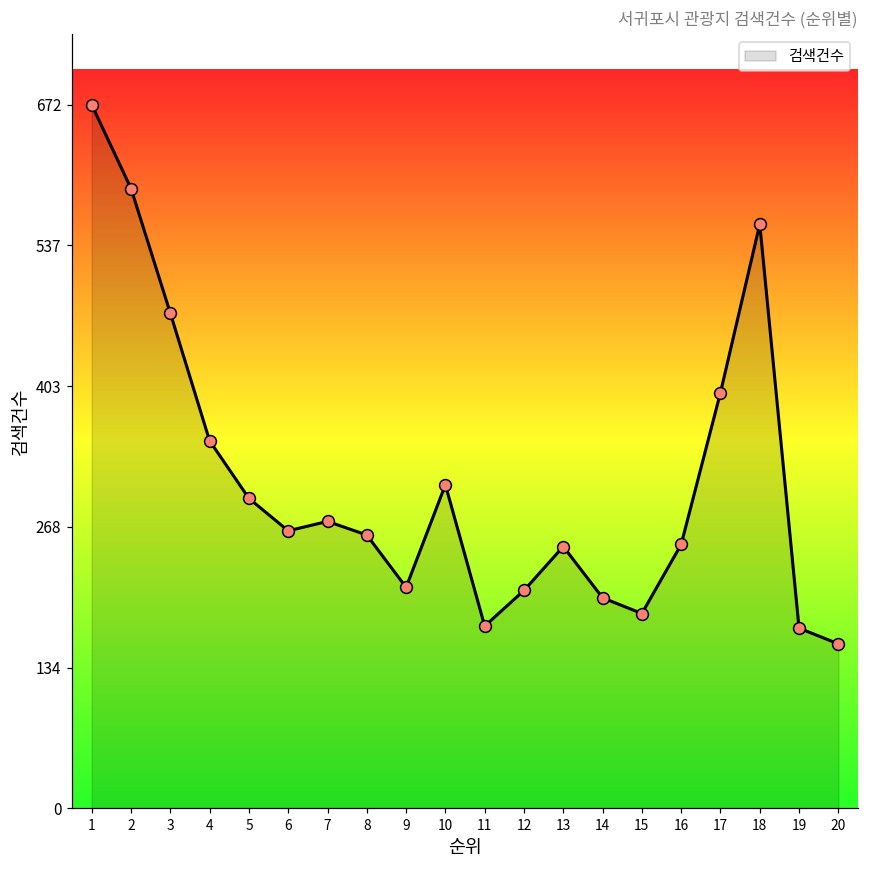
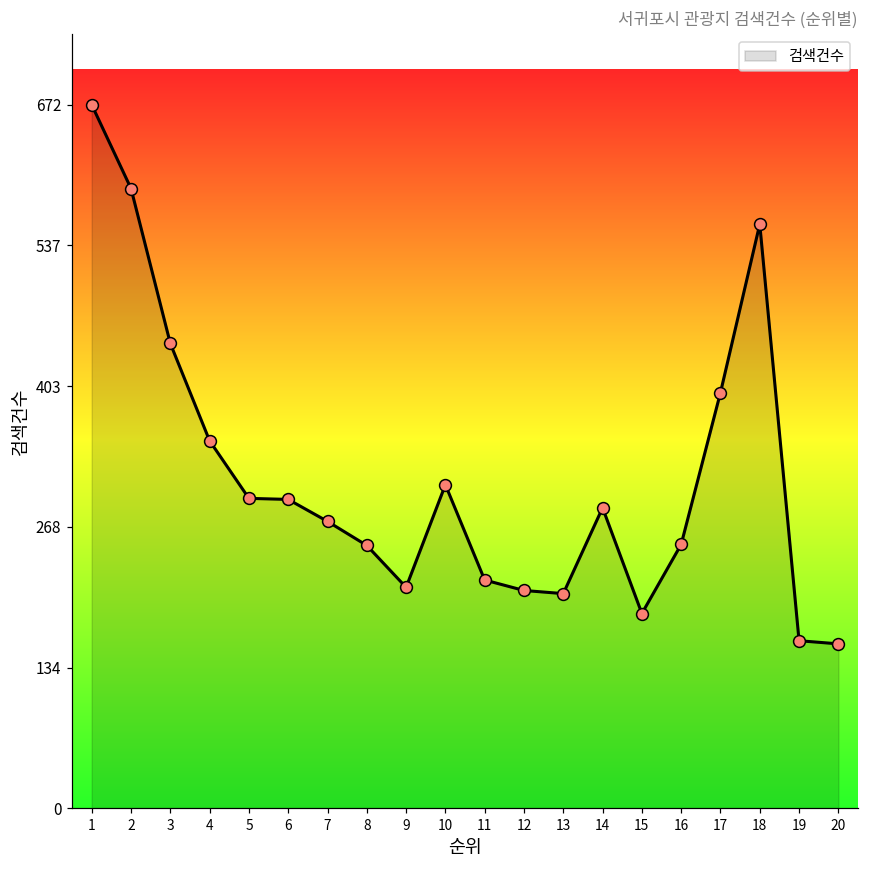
  {
    "1": 670,
    "2": 590,
-   "3": 470,
+   "3": 440,
    "4": 350,
    "5": 300,
-   "6": 270,
+   "6": 300,
    "7": 270,
-   "8": 260,
+   "8": 250,
    "9": 210,
    "10": 310,
-   "11": 170,
+   "11": 220,
    "12": 210,
-   "13": 250,
-   "14": 200,
+   "13": 210,
+   "14": 290,
    "15": 190,
    "16": 250,
    "17": 400,
    "18": 560,
-   "19": 170,
+   "19": 160,
    "20": 160
  }
